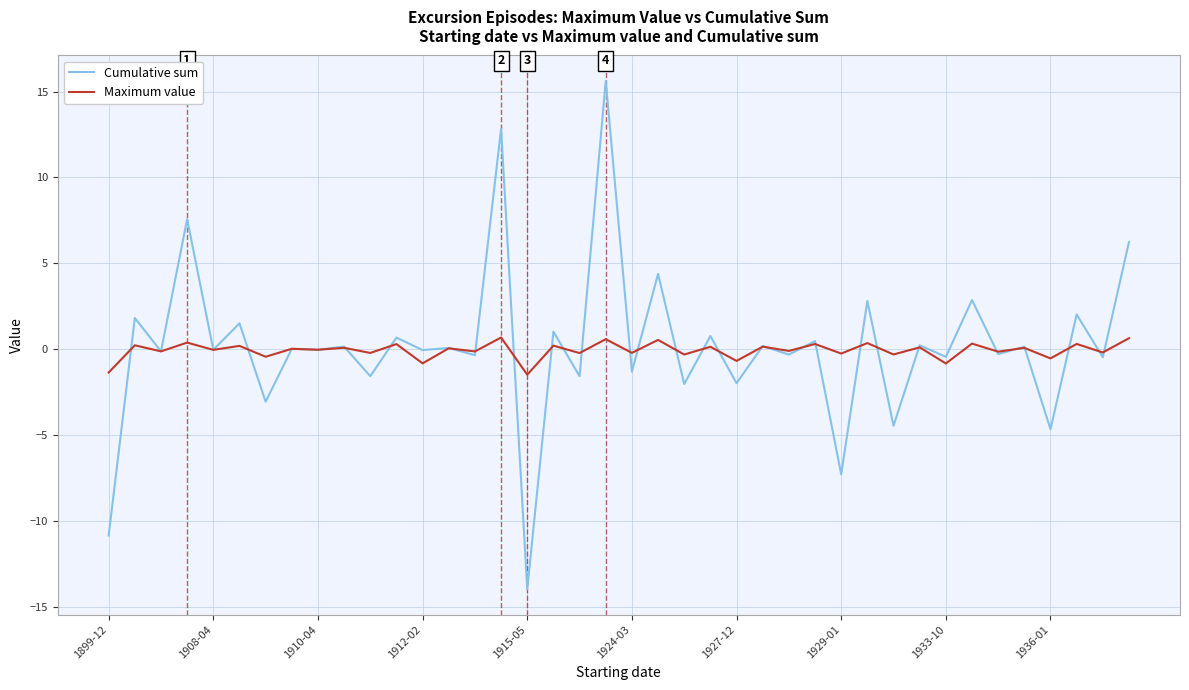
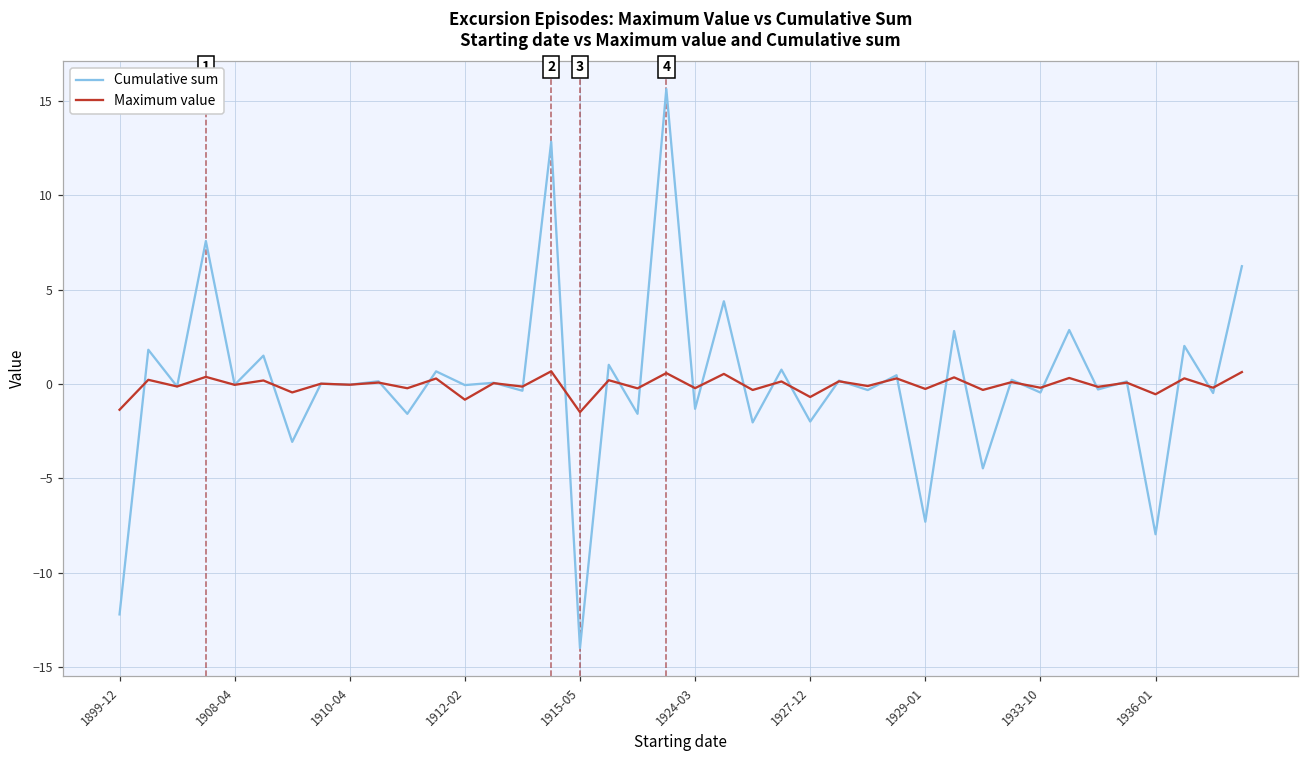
  {
    "Cumulative sum": {
-     "1899-12": -10.9,
+     "1899-12": -12.2,
      "1912-02": -0.1,
      "1915-05": -14.0,
      "1924-03": -1.3,
      "1927-12": -2.0,
      "1929-01": -7.3,
      "1933-10": -0.5,
-     "1936-01": -4.7
+     "1936-01": -8.0
    },
    "Maximum value": {
      "1899-12": -1.4,
      "1912-02": -0.8,
      "1915-05": -1.5,
      "1924-03": -0.2,
      "1927-12": -0.7,
      "1929-01": -0.3,
-     "1933-10": -0.8,
+     "1933-10": -0.2,
      "1936-01": -0.5
    }
  }
